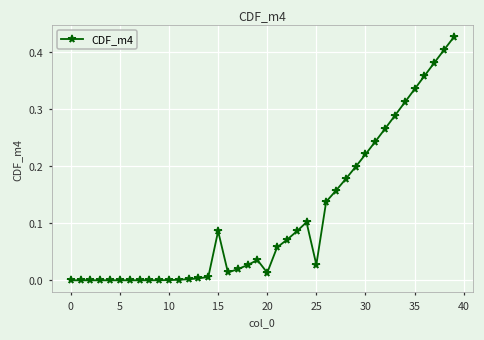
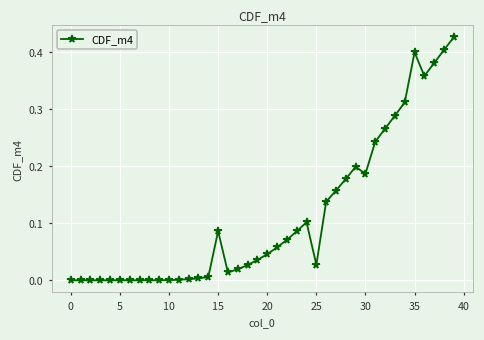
  {
    "0": 0.00,
    "5": 0.00,
    "10": 0.00,
    "15": 0.09,
-   "20": 0.01,
+   "20": 0.05,
    "25": 0.03,
-   "30": 0.22,
-   "35": 0.33
+   "30": 0.19,
+   "35": 0.40
  }
